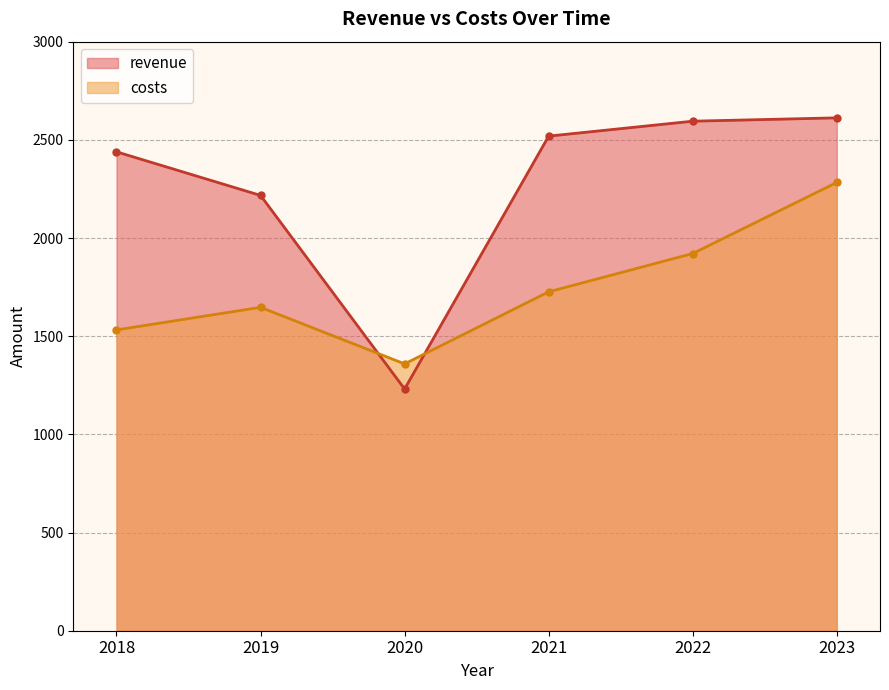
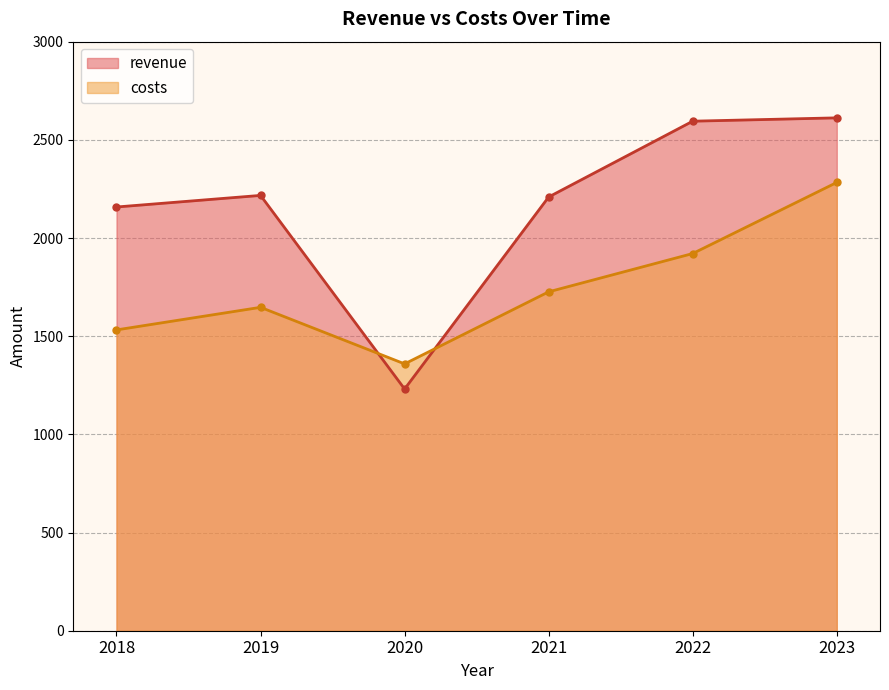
  {
    "revenue": {
-     "2018": 2440,
+     "2018": 2160,
      "2019": 2220,
      "2020": 1230,
-     "2021": 2520,
+     "2021": 2210,
      "2022": 2600,
      "2023": 2610
    },
    "costs": {
      "2018": 1530,
      "2019": 1650,
      "2020": 1360,
      "2021": 1730,
      "2022": 1920,
      "2023": 2280
    }
  }
